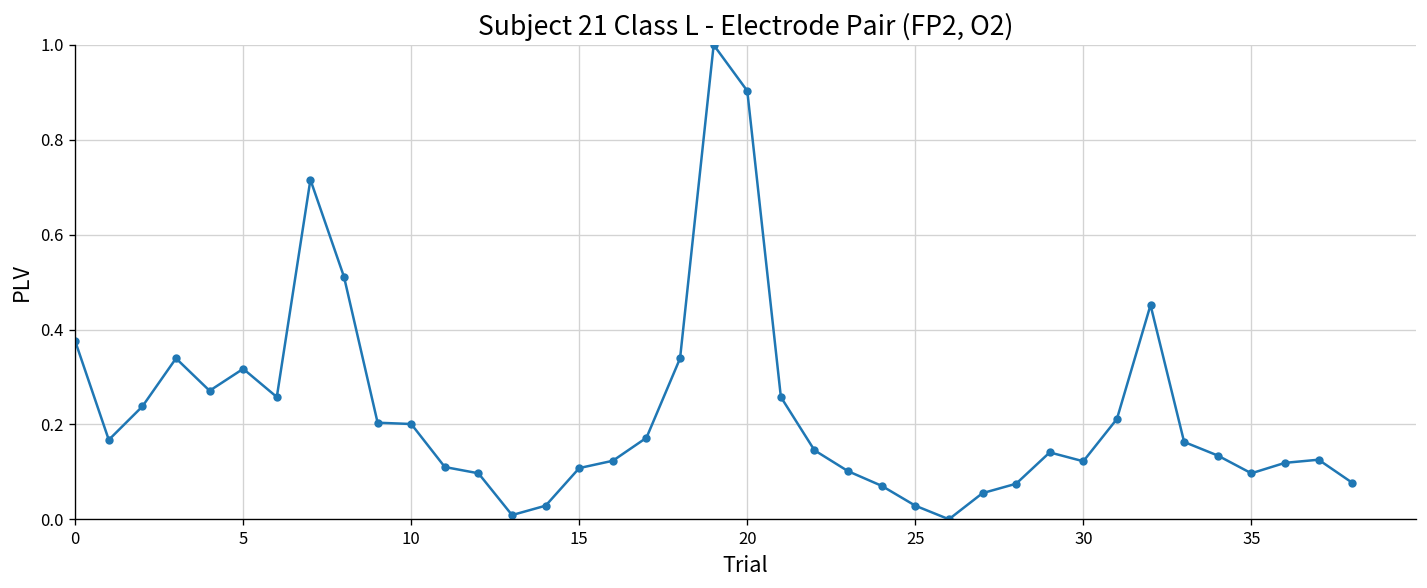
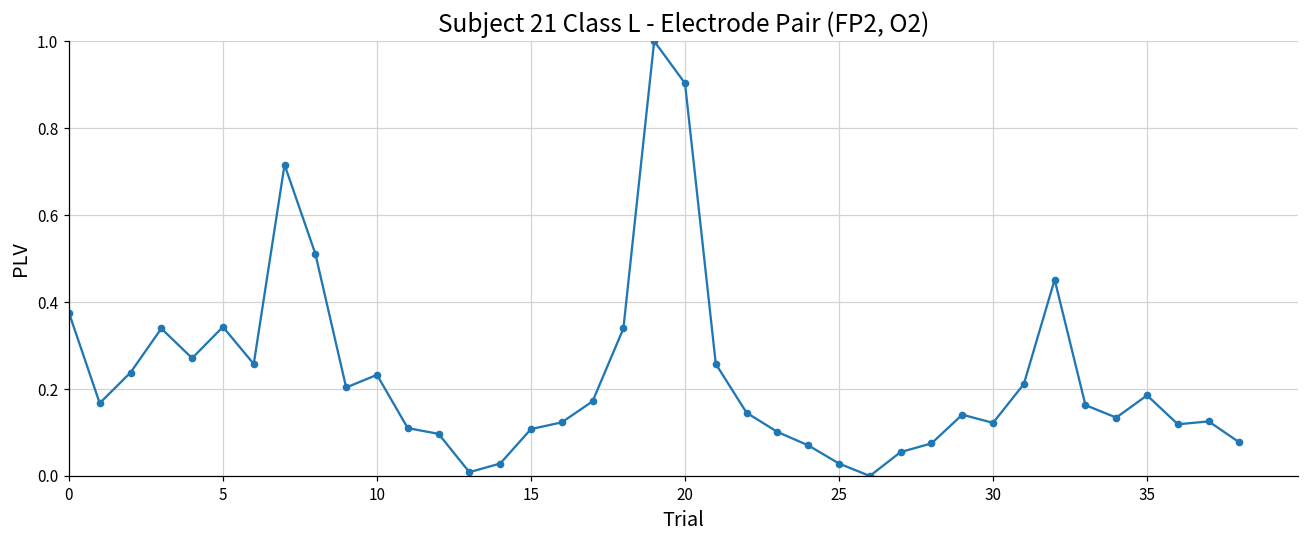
  {
    "0": 0.38,
-   "5": 0.32,
-   "10": 0.20,
+   "5": 0.34,
+   "10": 0.23,
    "15": 0.11,
    "20": 0.90,
    "25": 0.03,
    "30": 0.12,
-   "35": 0.10
+   "35": 0.19
  }
